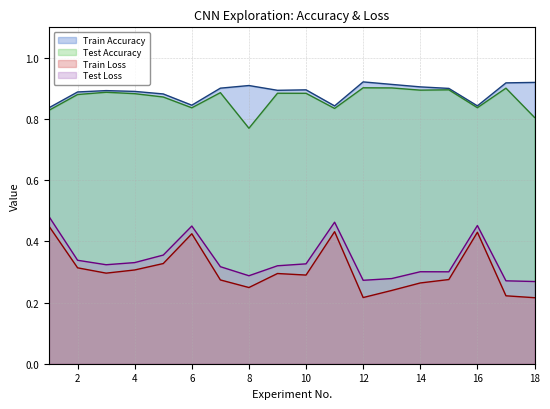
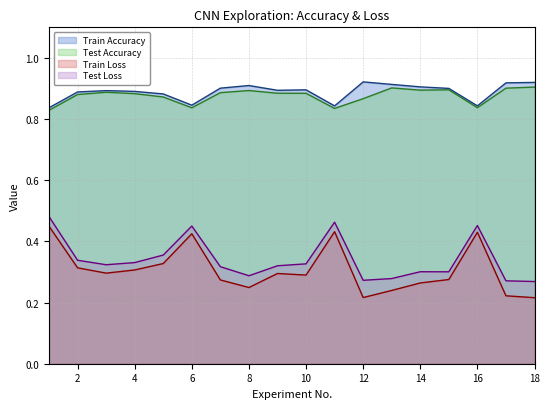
  {
    "Test Accuracy": {
      "6": 0.84,
-     "8": 0.77,
+     "8": 0.89,
      "10": 0.88,
-     "12": 0.90,
+     "12": 0.87,
      "14": 0.89,
-     "18": 0.81
+     "18": 0.90
    }
  }
